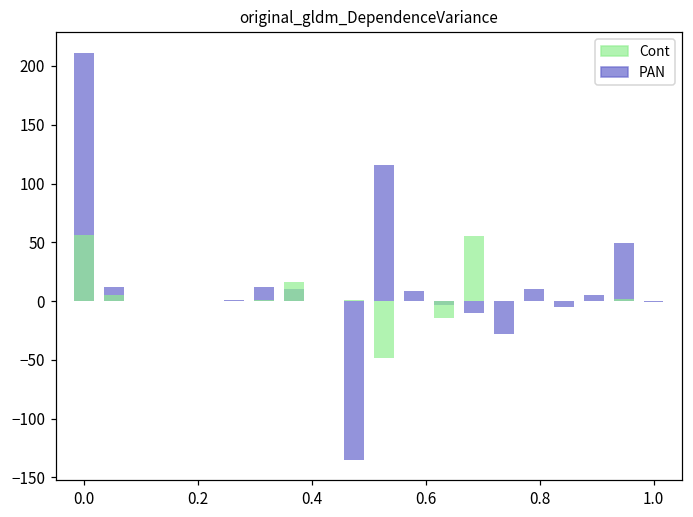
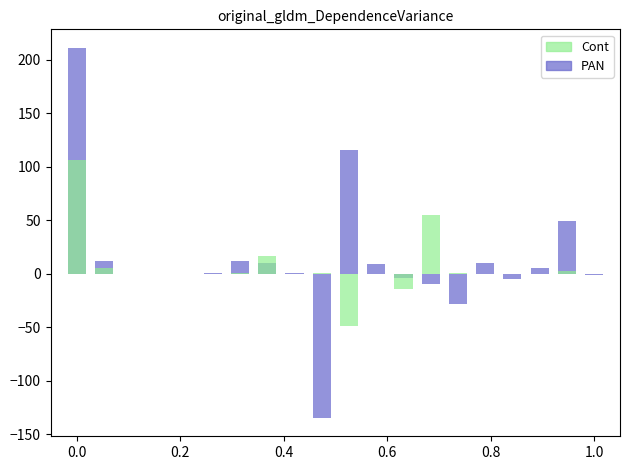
  {
    "Cont": {
-     "0.0": 56,
+     "0.0": 107,
      "1.0": 0
    },
    "PAN": {
      "0.0": 211
    }
  }
